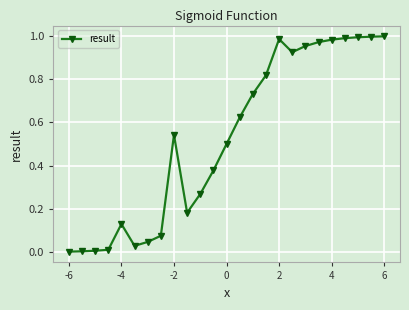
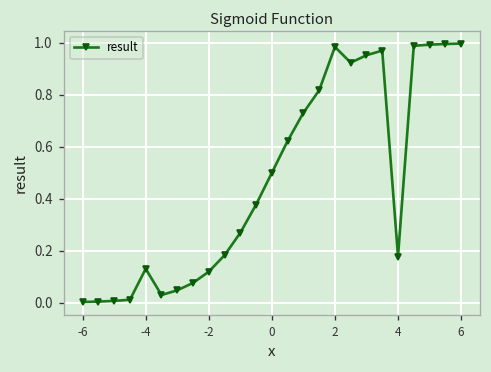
  {
    "-6": 0.00,
    "-4": 0.13,
-   "-2": 0.54,
+   "-2": 0.12,
    "0": 0.50,
    "2": 0.98,
-   "4": 0.98,
+   "4": 0.18,
    "6": 1.00
  }
